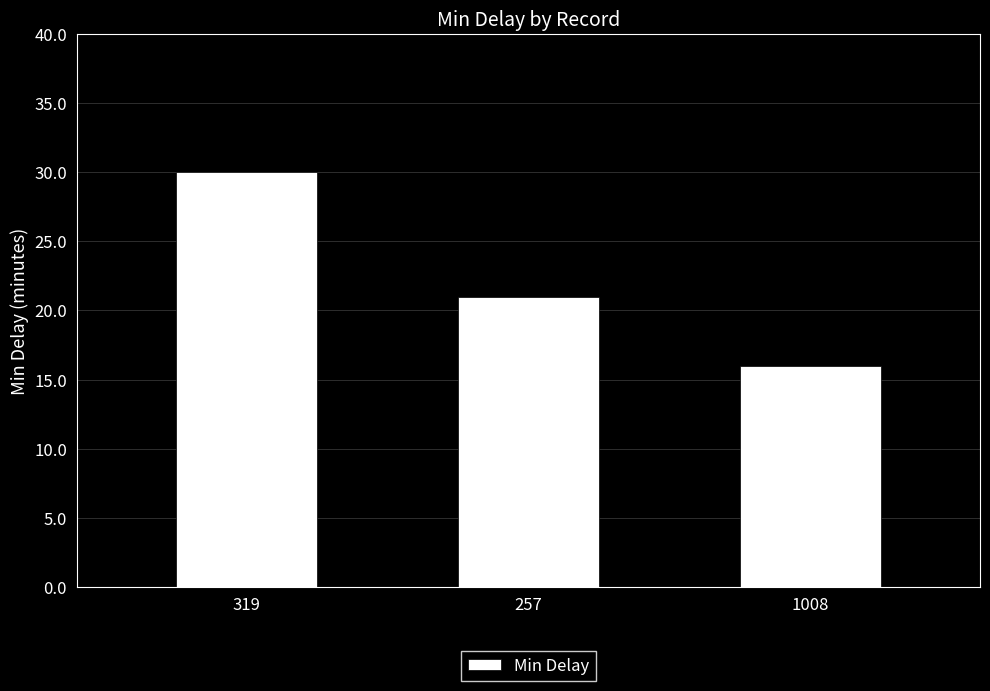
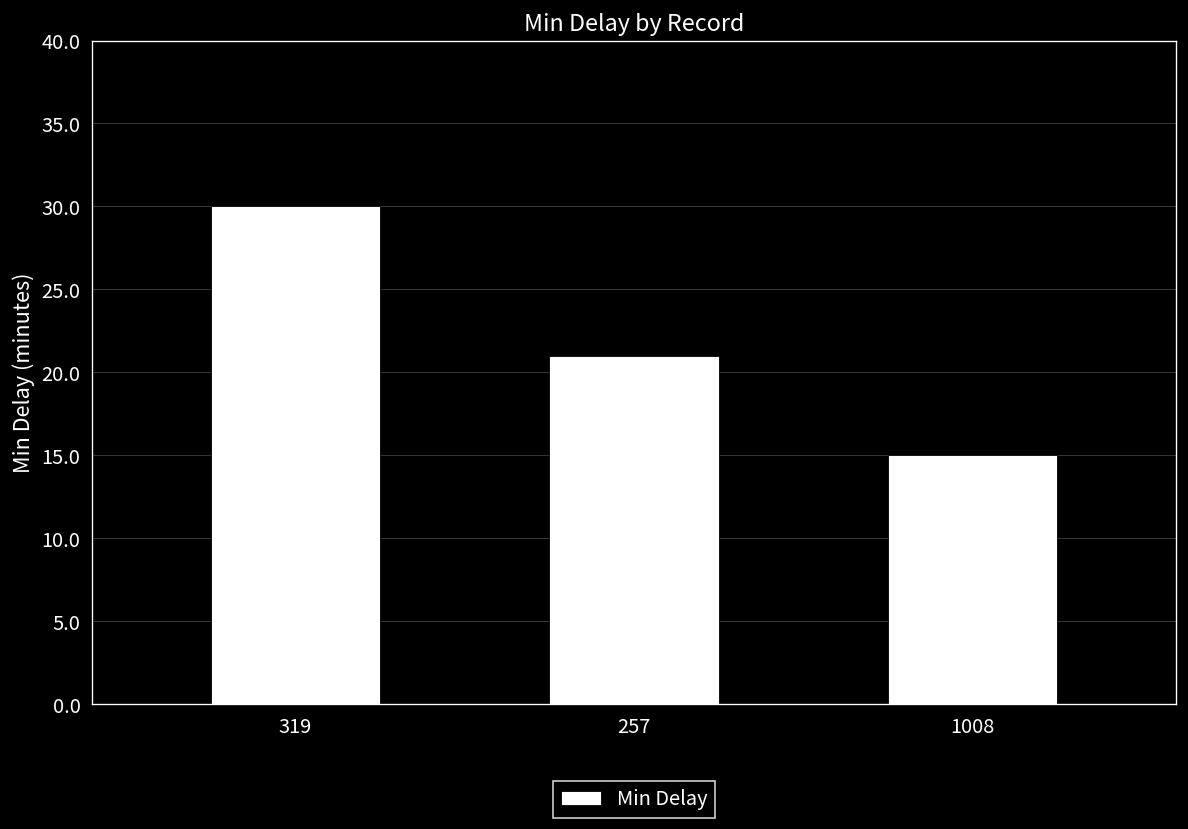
  {
    "319": 30,
    "257": 21,
-   "1008": 16
+   "1008": 15
  }
